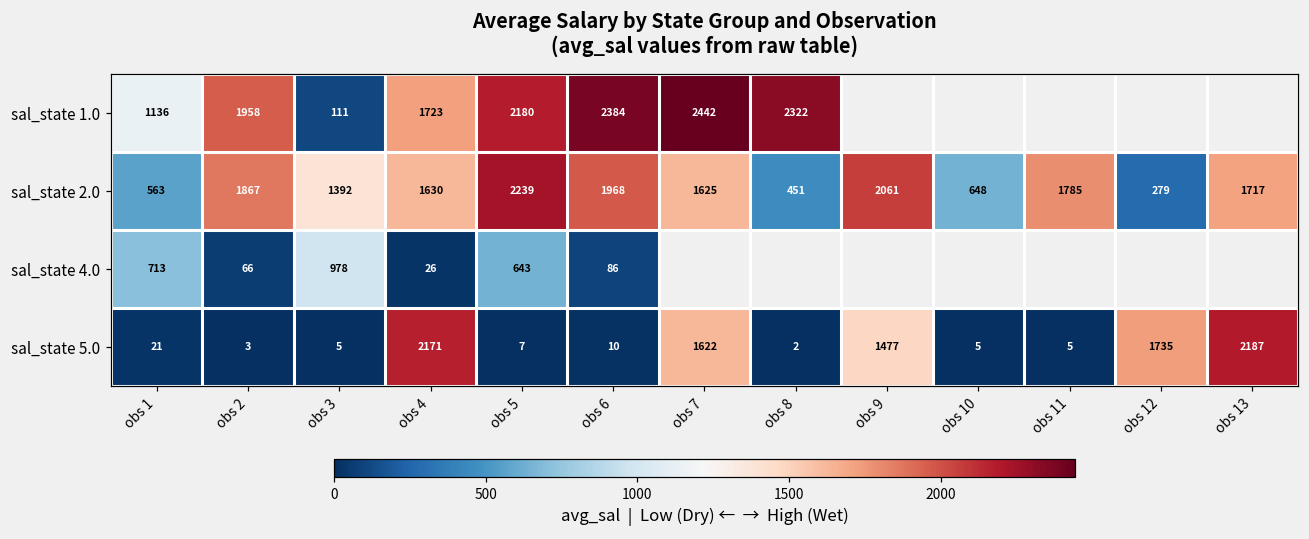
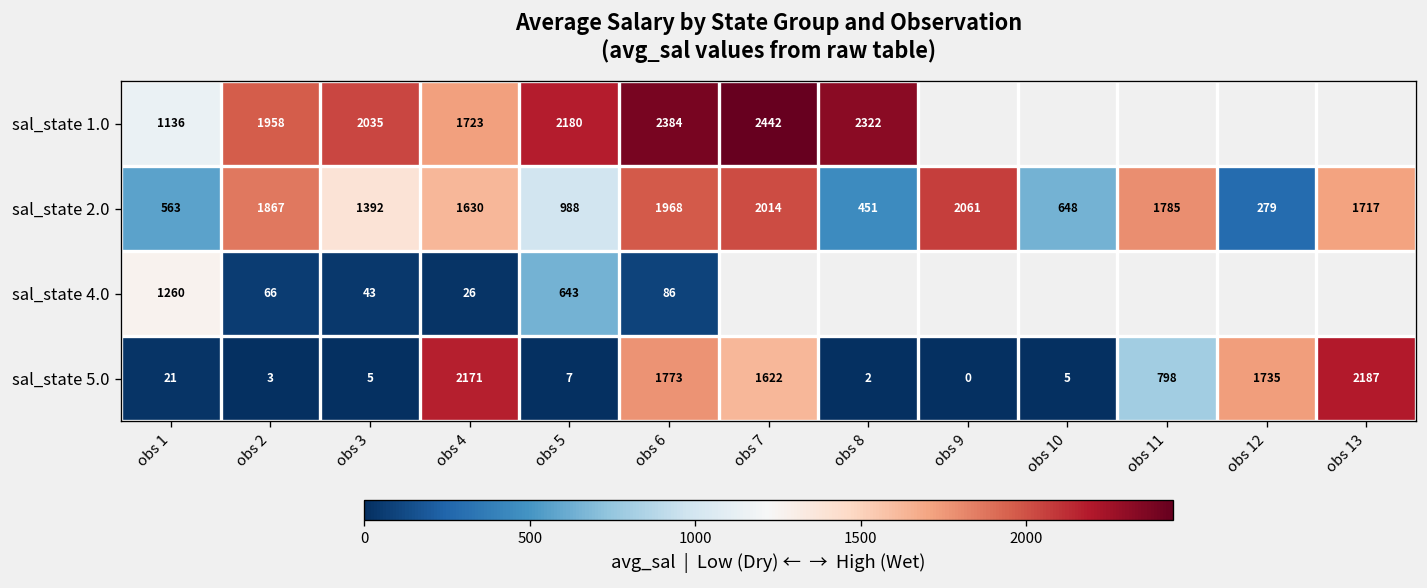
  {
    "sal_state 1.0": {
      "obs 1": 1136,
      "obs 2": 1958,
-     "obs 3": 111,
+     "obs 3": 2035,
      "obs 4": 1723,
      "obs 5": 2180,
      "obs 6": 2384,
      "obs 7": 2442,
      "obs 8": 2322
    },
    "sal_state 2.0": {
      "obs 1": 563,
      "obs 2": 1867,
      "obs 3": 1392,
      "obs 4": 1630,
-     "obs 5": 2239,
+     "obs 5": 988,
      "obs 6": 1968,
-     "obs 7": 1625,
+     "obs 7": 2014,
      "obs 8": 451,
      "obs 9": 2061,
      "obs 10": 648,
      "obs 11": 1785,
      "obs 12": 279,
      "obs 13": 1717
    },
    "sal_state 4.0": {
-     "obs 1": 713,
+     "obs 1": 1260,
      "obs 2": 66,
-     "obs 3": 978,
+     "obs 3": 43,
      "obs 4": 26,
      "obs 5": 643,
      "obs 6": 86
    },
    "sal_state 5.0": {
      "obs 1": 21,
      "obs 2": 3,
      "obs 3": 5,
      "obs 4": 2171,
      "obs 5": 7,
-     "obs 6": 10,
+     "obs 6": 1773,
      "obs 7": 1622,
      "obs 8": 2,
-     "obs 9": 1477,
+     "obs 9": 0,
      "obs 10": 5,
-     "obs 11": 5,
+     "obs 11": 798,
      "obs 12": 1735,
      "obs 13": 2187
    }
  }
